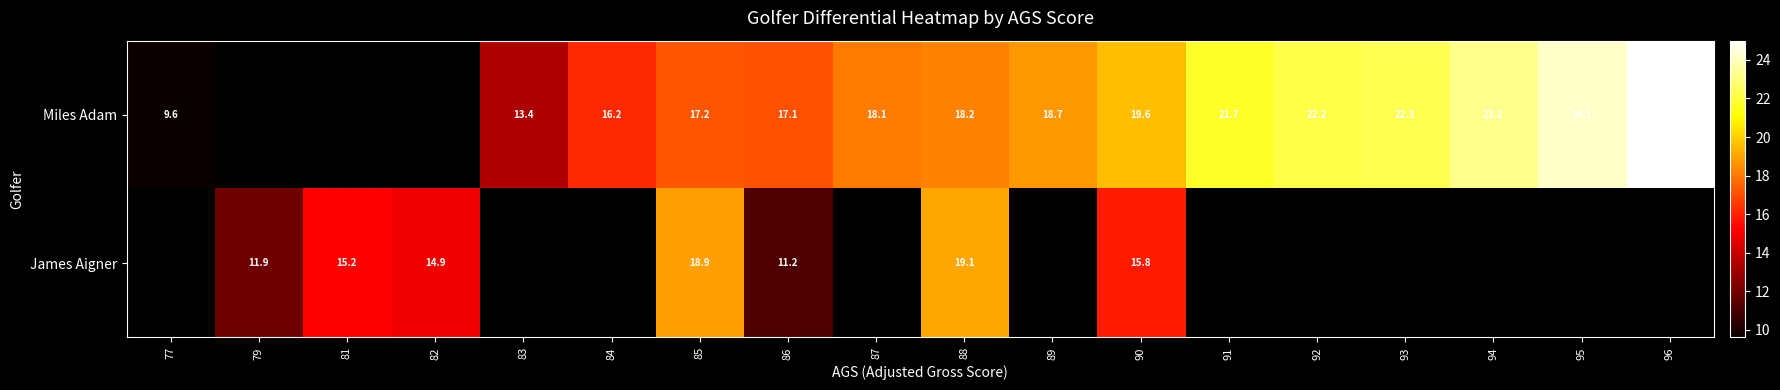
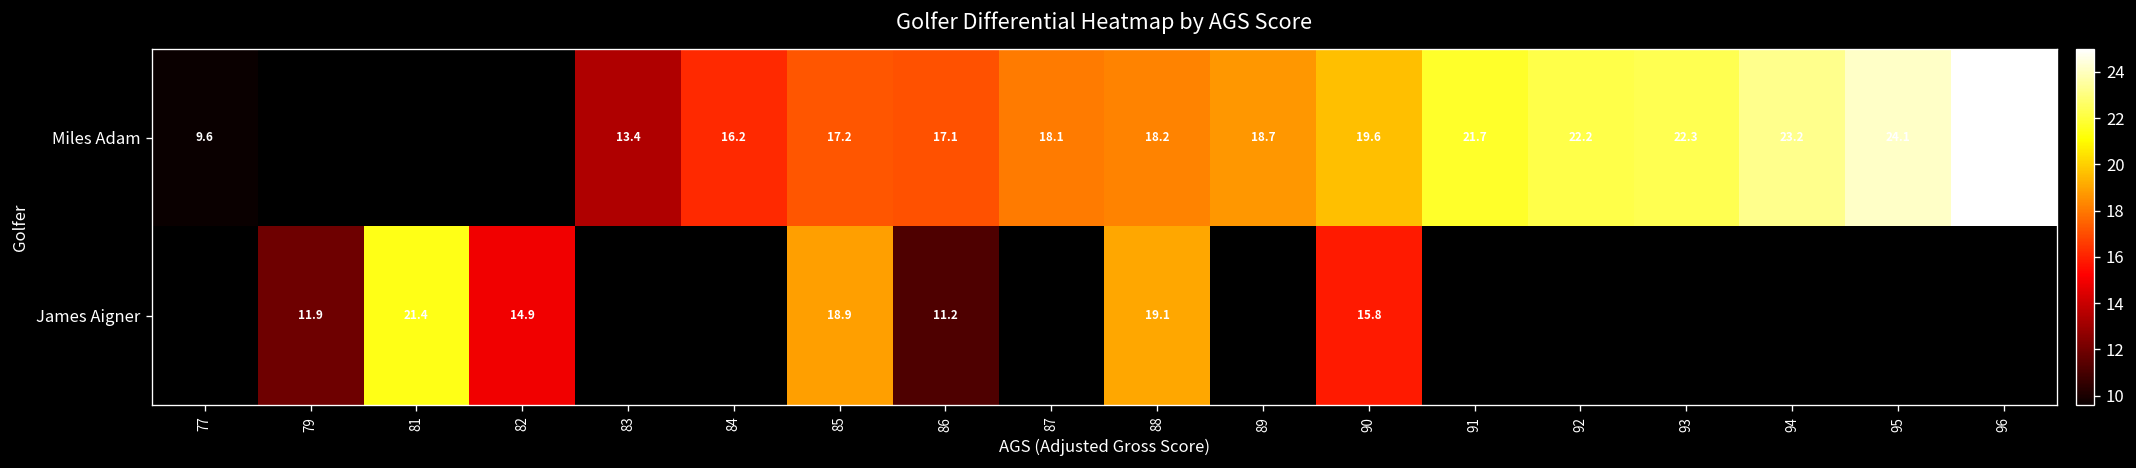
  {
    "Miles Adam": {
      "77": 9.6,
      "83": 13.4,
      "84": 16.2,
      "85": 17.2,
      "86": 17.1,
      "87": 18.1,
      "88": 18.2,
      "89": 18.7,
      "90": 19.6,
      "91": 21.7,
      "92": 22.2,
      "93": 22.3,
      "94": 23.2,
      "95": 24.1
    },
    "James Aigner": {
      "79": 11.9,
-     "81": 15.2,
+     "81": 21.4,
      "82": 14.9,
      "85": 18.9,
      "86": 11.2,
      "88": 19.1,
      "90": 15.8
    }
  }
